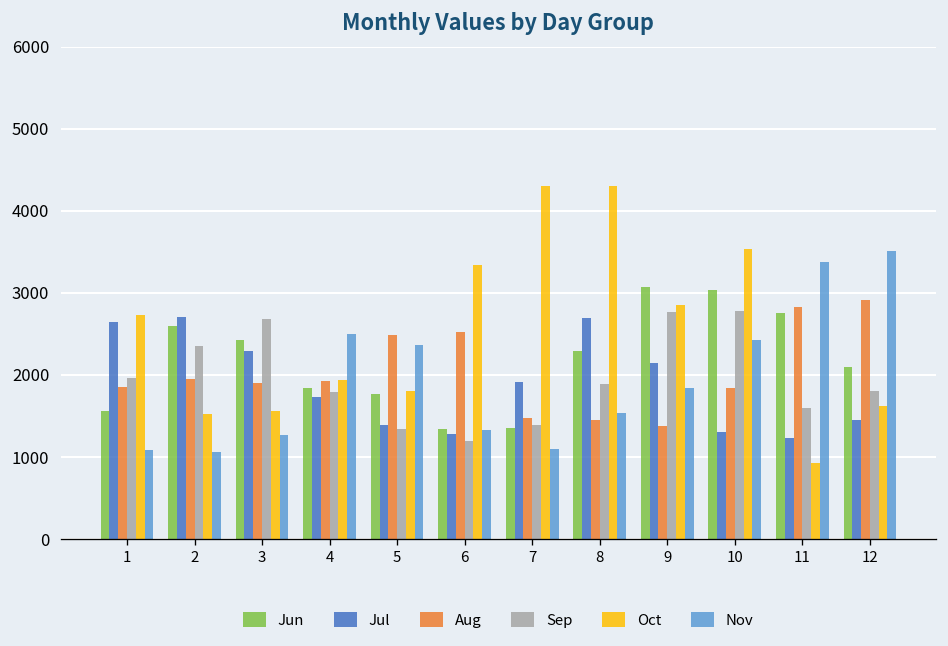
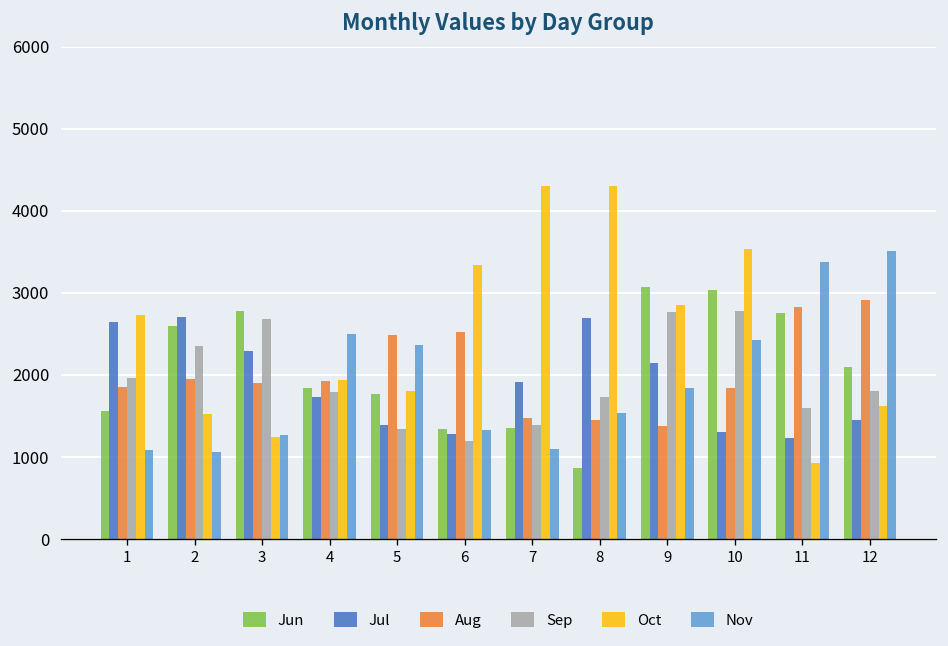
  {
    "Jun": {
      "1": 1600,
      "2": 2600,
-     "3": 2400,
+     "3": 2800,
      "4": 1800,
      "5": 1800,
      "6": 1300,
      "7": 1400,
-     "8": 2300,
+     "8": 900,
      "9": 3100,
      "10": 3000,
      "11": 2800,
      "12": 2100
    },
    "Aug": {
      "1": 1900,
      "2": 1900,
      "3": 1900,
      "4": 1900,
      "5": 2500,
      "6": 2500,
      "7": 1500,
      "8": 1500,
      "9": 1400,
      "10": 1800,
      "11": 2800,
      "12": 2900
    },
    "Sep": {
      "1": 2000,
      "2": 2300,
      "3": 2700,
      "4": 1800,
      "5": 1300,
      "6": 1200,
      "7": 1400,
-     "8": 1900,
+     "8": 1700,
      "9": 2800,
      "10": 2800,
      "11": 1600,
      "12": 1800
    },
    "Oct": {
      "1": 2700,
      "2": 1500,
-     "3": 1600,
+     "3": 1200,
      "4": 1900,
      "5": 1800,
      "6": 3300,
      "7": 4300,
      "8": 4300,
      "9": 2900,
      "10": 3500,
      "11": 900,
      "12": 1600
    }
  }
